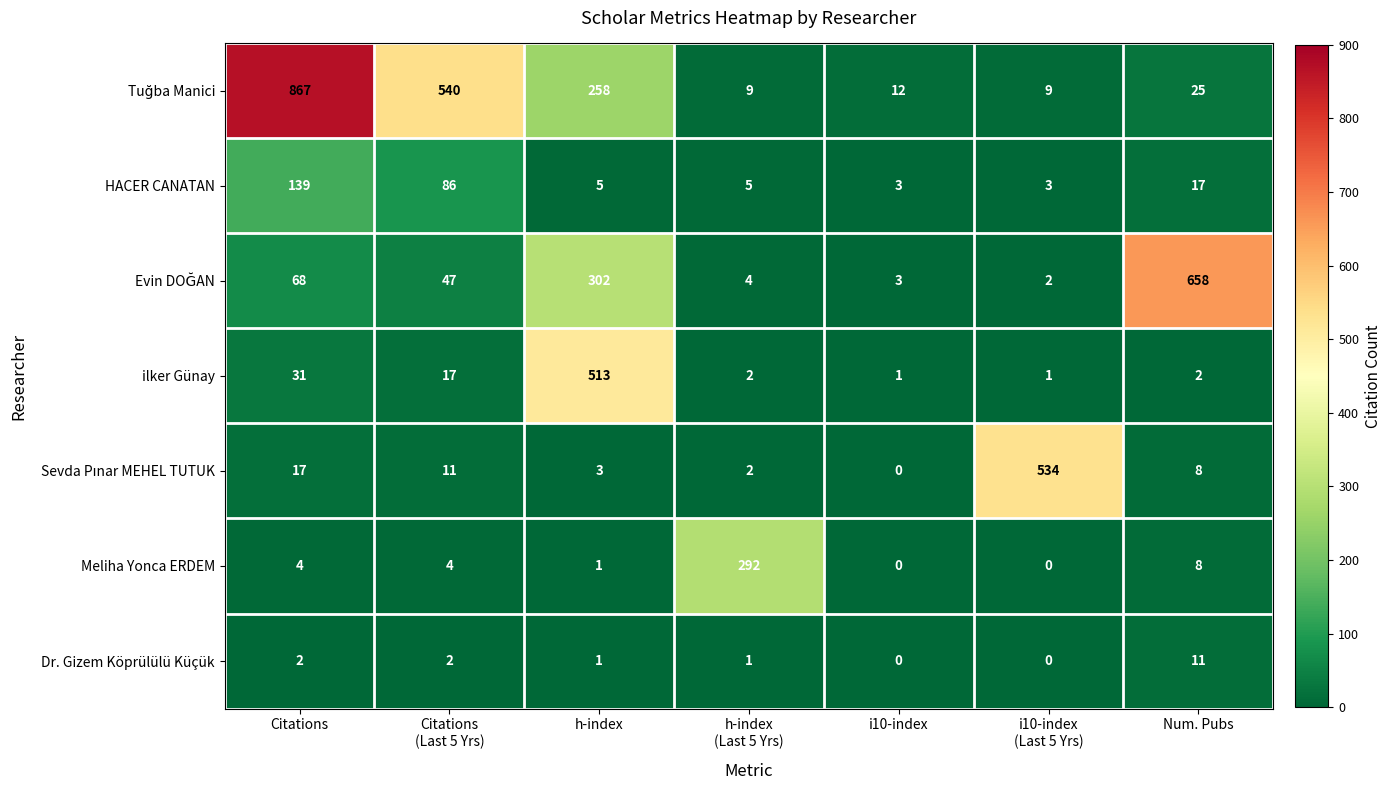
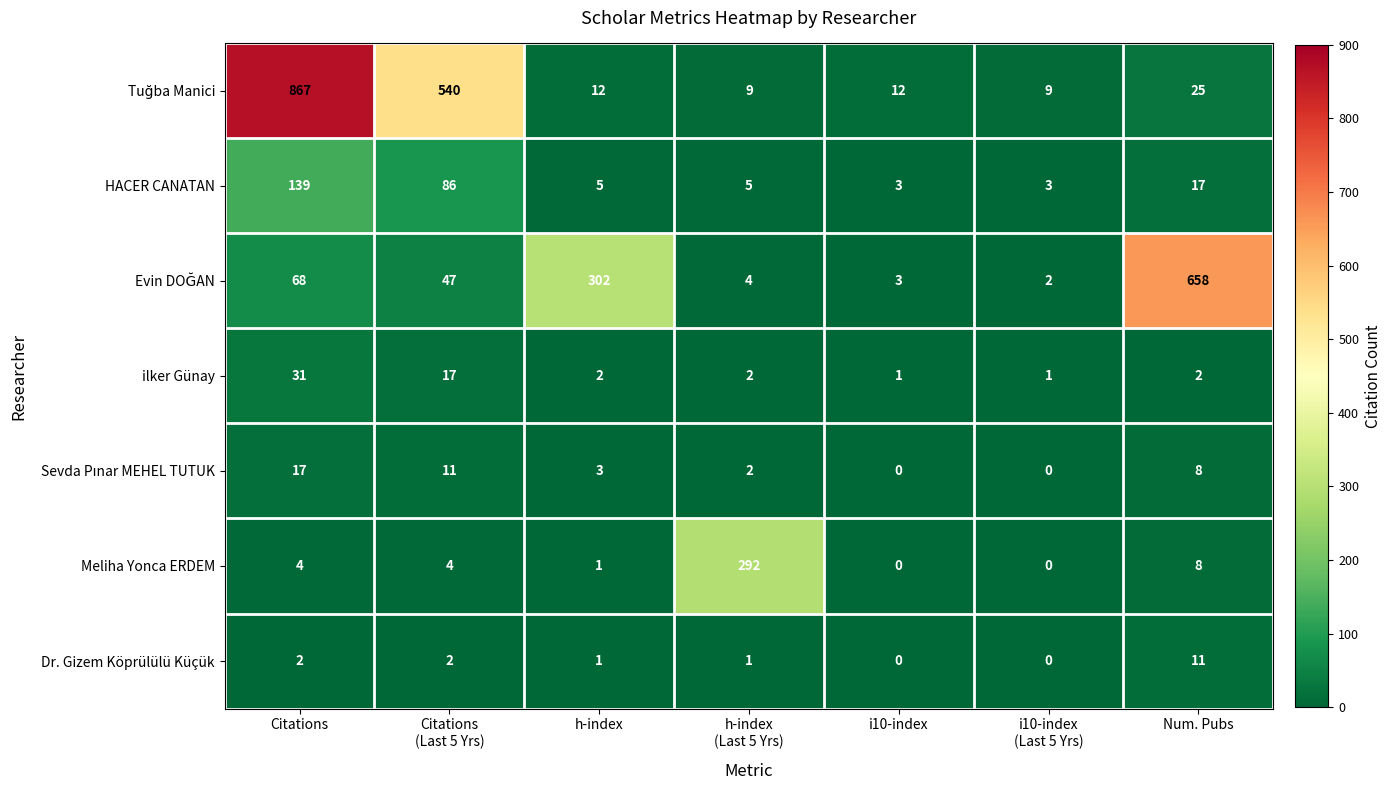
  {
    "Tuğba Manici": {
      "Citations": 867,
      "Citations (Last 5 Yrs)": 540,
-     "h-index": 258,
+     "h-index": 12,
      "h-index (Last 5 Yrs)": 9,
      "i10-index": 12,
      "i10-index (Last 5 Yrs)": 9,
      "Num. Pubs": 25
    },
    "HACER CANATAN": {
      "Citations": 139,
      "Citations (Last 5 Yrs)": 86,
      "h-index": 5,
      "h-index (Last 5 Yrs)": 5,
      "i10-index": 3,
      "i10-index (Last 5 Yrs)": 3,
      "Num. Pubs": 17
    },
    "Evin DOĞAN": {
      "Citations": 68,
      "Citations (Last 5 Yrs)": 47,
      "h-index": 302,
      "h-index (Last 5 Yrs)": 4,
      "i10-index": 3,
      "i10-index (Last 5 Yrs)": 2,
      "Num. Pubs": 658
    },
    "ilker Günay": {
      "Citations": 31,
      "Citations (Last 5 Yrs)": 17,
-     "h-index": 513,
+     "h-index": 2,
      "h-index (Last 5 Yrs)": 2,
      "i10-index": 1,
      "i10-index (Last 5 Yrs)": 1,
      "Num. Pubs": 2
    },
    "Sevda Pınar MEHEL TUTUK": {
      "Citations": 17,
      "Citations (Last 5 Yrs)": 11,
      "h-index": 3,
      "h-index (Last 5 Yrs)": 2,
      "i10-index": 0,
-     "i10-index (Last 5 Yrs)": 534,
+     "i10-index (Last 5 Yrs)": 0,
      "Num. Pubs": 8
    },
    "Meliha Yonca ERDEM": {
      "Citations": 4,
      "Citations (Last 5 Yrs)": 4,
      "h-index": 1,
      "h-index (Last 5 Yrs)": 292,
      "i10-index": 0,
      "i10-index (Last 5 Yrs)": 0,
      "Num. Pubs": 8
    },
    "Dr. Gizem Köprülülü Küçük": {
      "Citations": 2,
      "Citations (Last 5 Yrs)": 2,
      "h-index": 1,
      "h-index (Last 5 Yrs)": 1,
      "i10-index": 0,
      "i10-index (Last 5 Yrs)": 0,
      "Num. Pubs": 11
    }
  }
